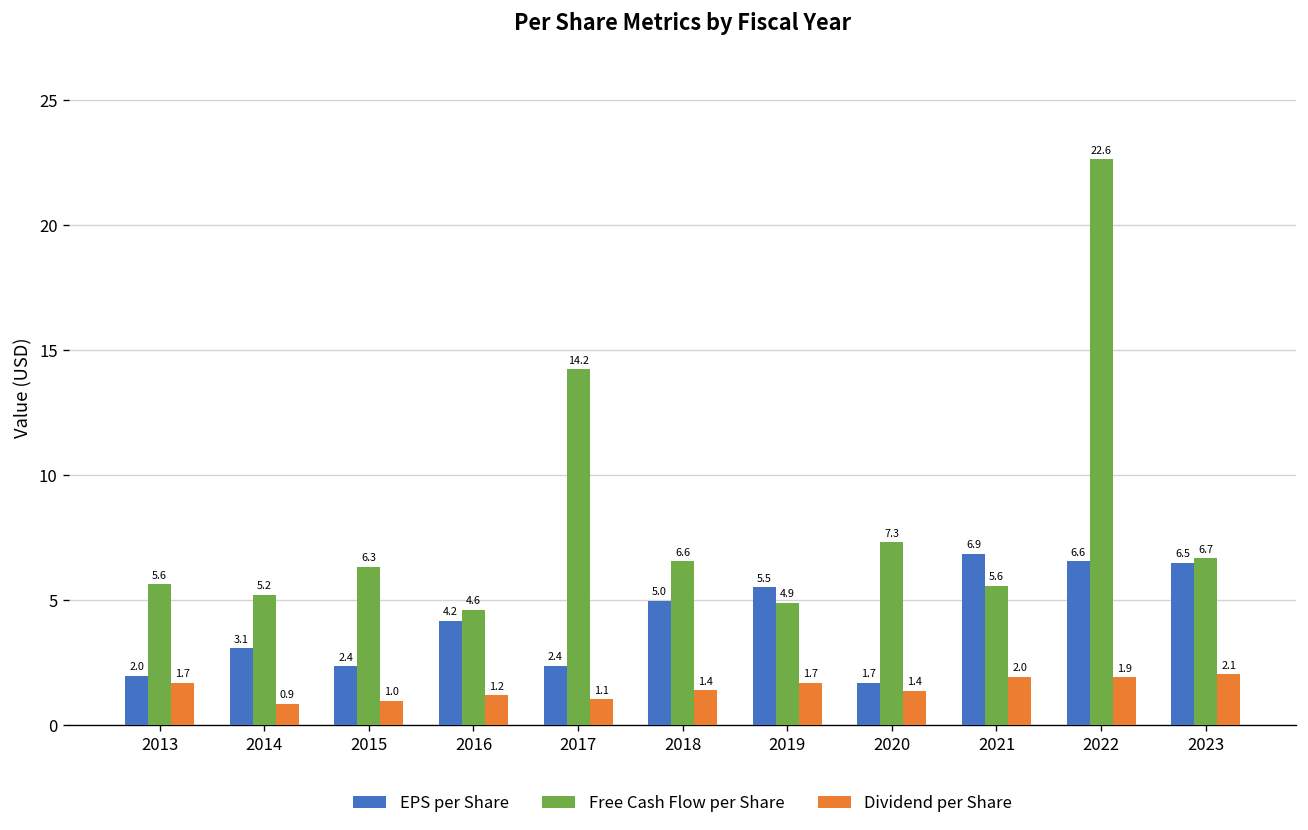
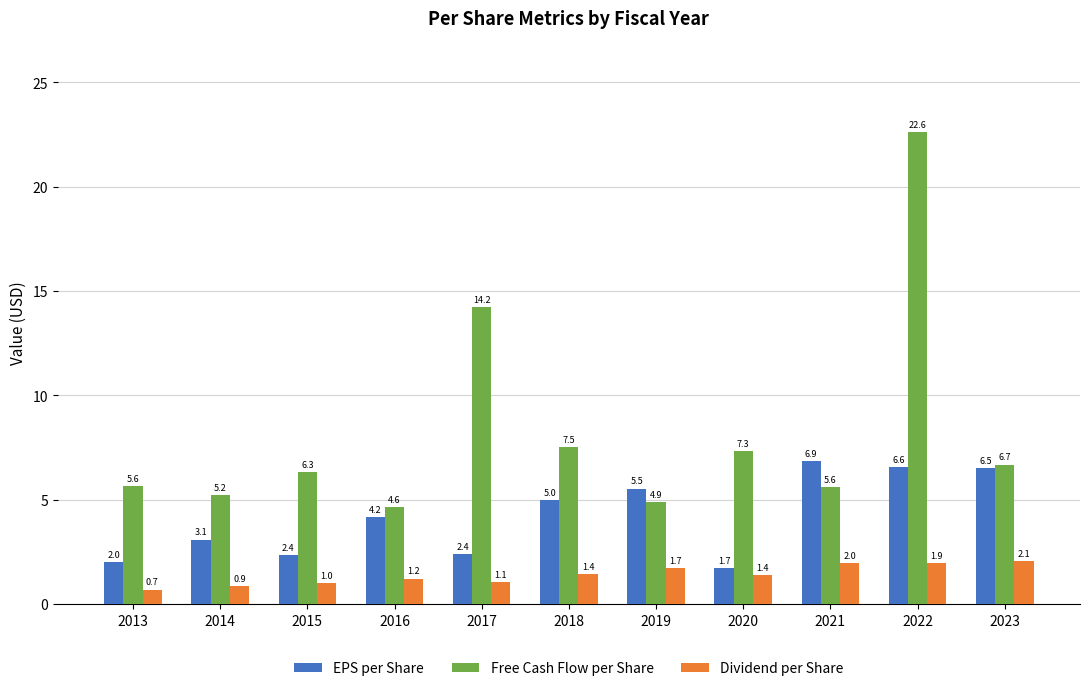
  {
    "EPS per Share": {
      "2013": 2.0,
      "2014": 3.1,
      "2015": 2.4,
      "2016": 4.2,
      "2017": 2.4,
      "2018": 5.0,
      "2019": 5.5,
      "2020": 1.7,
      "2021": 6.9,
      "2022": 6.6,
      "2023": 6.5
    },
    "Free Cash Flow per Share": {
      "2013": 5.6,
      "2014": 5.2,
      "2015": 6.3,
      "2016": 4.6,
      "2017": 14.2,
-     "2018": 6.6,
+     "2018": 7.5,
      "2019": 4.9,
      "2020": 7.3,
      "2021": 5.6,
      "2022": 22.6,
      "2023": 6.7
    },
    "Dividend per Share": {
-     "2013": 1.7,
+     "2013": 0.7,
      "2014": 0.9,
      "2015": 1.0,
      "2016": 1.2,
      "2017": 1.1,
      "2018": 1.4,
      "2019": 1.7,
      "2020": 1.4,
      "2021": 2.0,
      "2022": 1.9,
      "2023": 2.1
    }
  }
